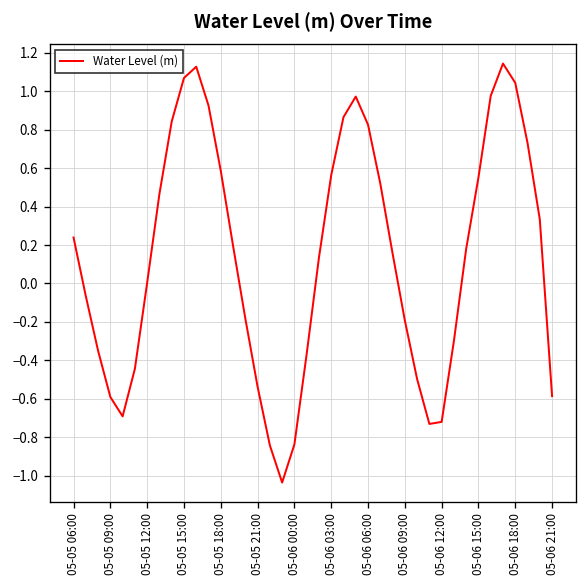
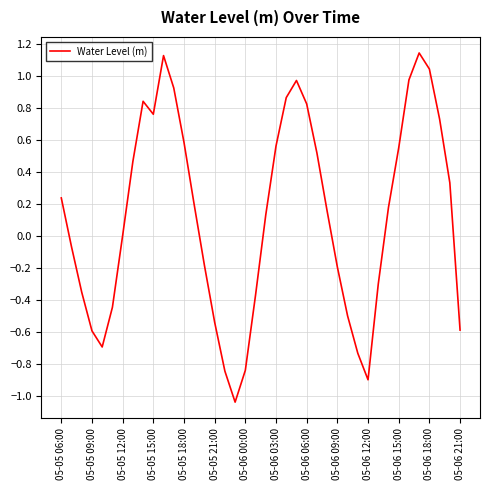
  {
    "05-05 06:00": 0.24,
    "05-05 09:00": -0.59,
    "05-05 12:00": 0.00,
-   "05-05 15:00": 1.07,
+   "05-05 15:00": 0.76,
    "05-05 18:00": 0.59,
    "05-05 21:00": -0.54,
    "05-06 00:00": -0.84,
    "05-06 03:00": 0.56,
    "05-06 06:00": 0.83,
    "05-06 09:00": -0.19,
-   "05-06 12:00": -0.72,
+   "05-06 12:00": -0.90,
    "05-06 15:00": 0.55,
    "05-06 18:00": 1.04,
    "05-06 21:00": -0.59
  }
